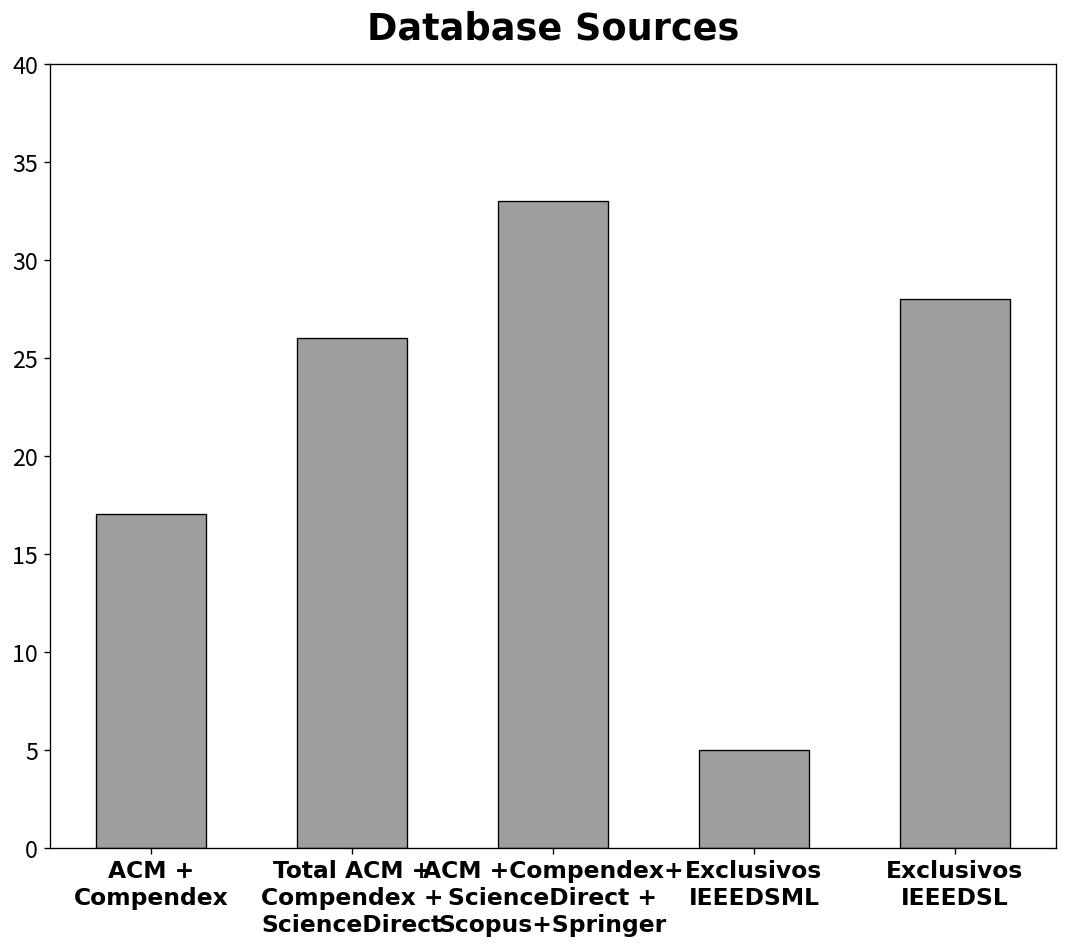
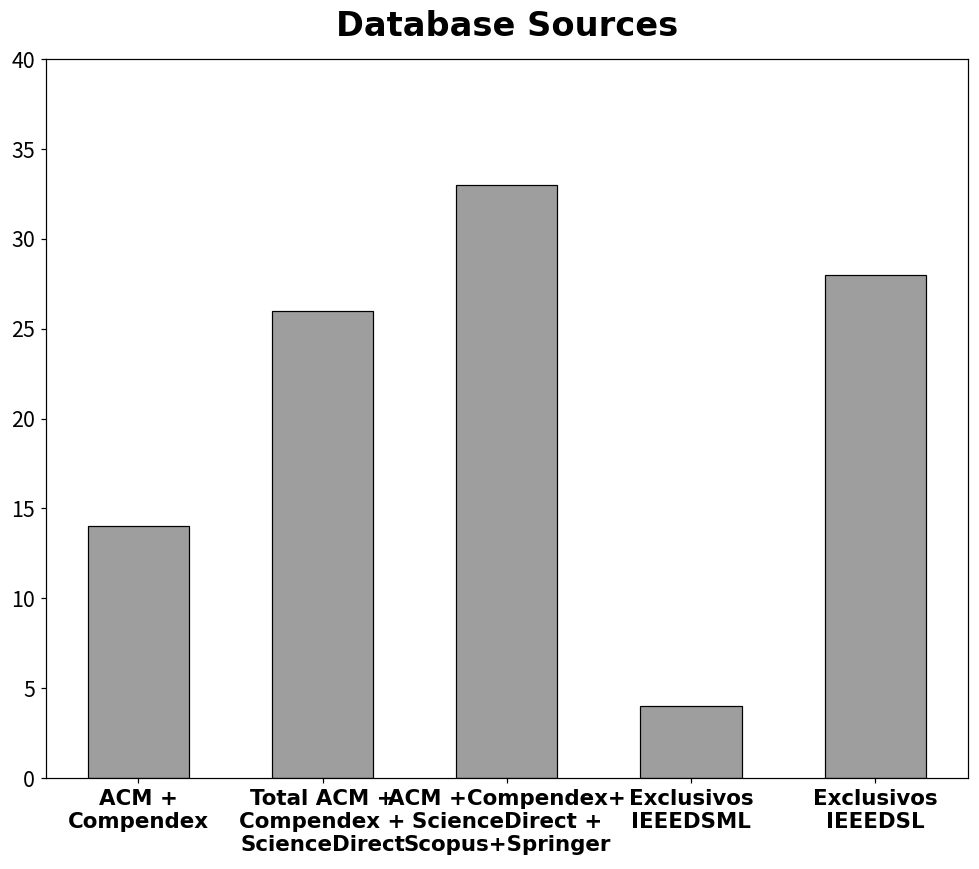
  {
-   "ACM + Compendex": 17,
+   "ACM + Compendex": 14,
    "Total ACM + Compendex + ScienceDirect": 26,
    "ACM +Compendex+ ScienceDirect + Scopus+Springer": 33,
-   "Exclusivos IEEEDSML": 5,
+   "Exclusivos IEEEDSML": 4,
    "Exclusivos IEEEDSL": 28
  }
